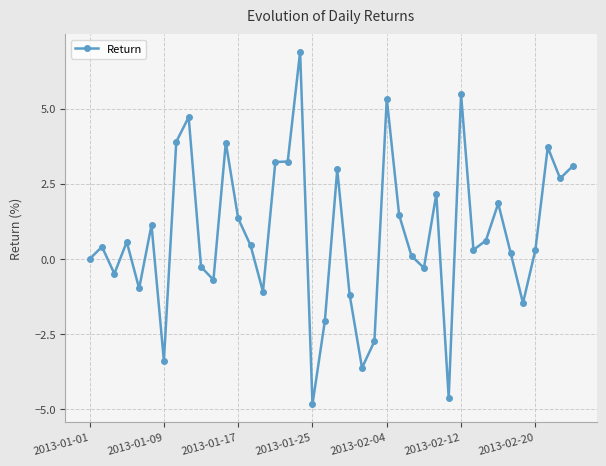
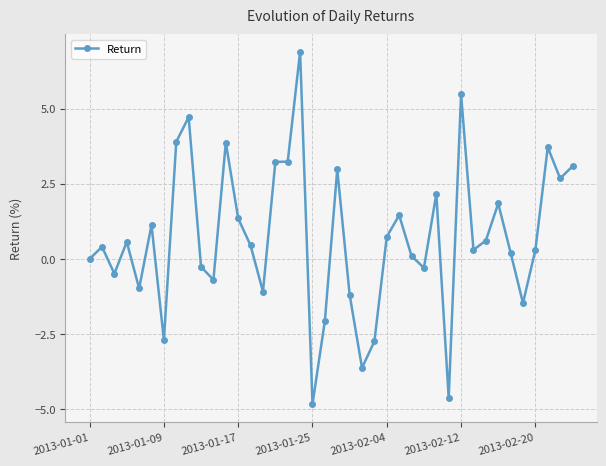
  {
    "2013-01-01": 0.0,
-   "2013-01-09": -3.4,
+   "2013-01-09": -2.7,
    "2013-01-17": 1.3,
    "2013-01-25": -4.8,
-   "2013-02-04": 5.3,
+   "2013-02-04": 0.7,
    "2013-02-12": 5.5,
    "2013-02-20": 0.3
  }
